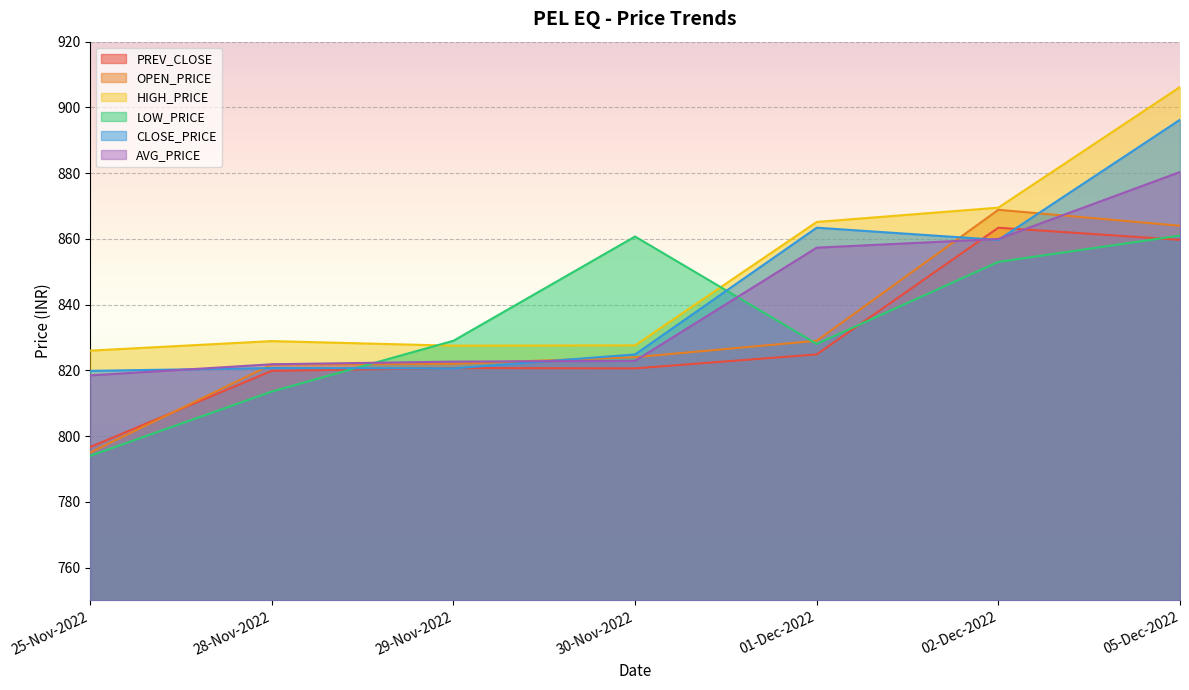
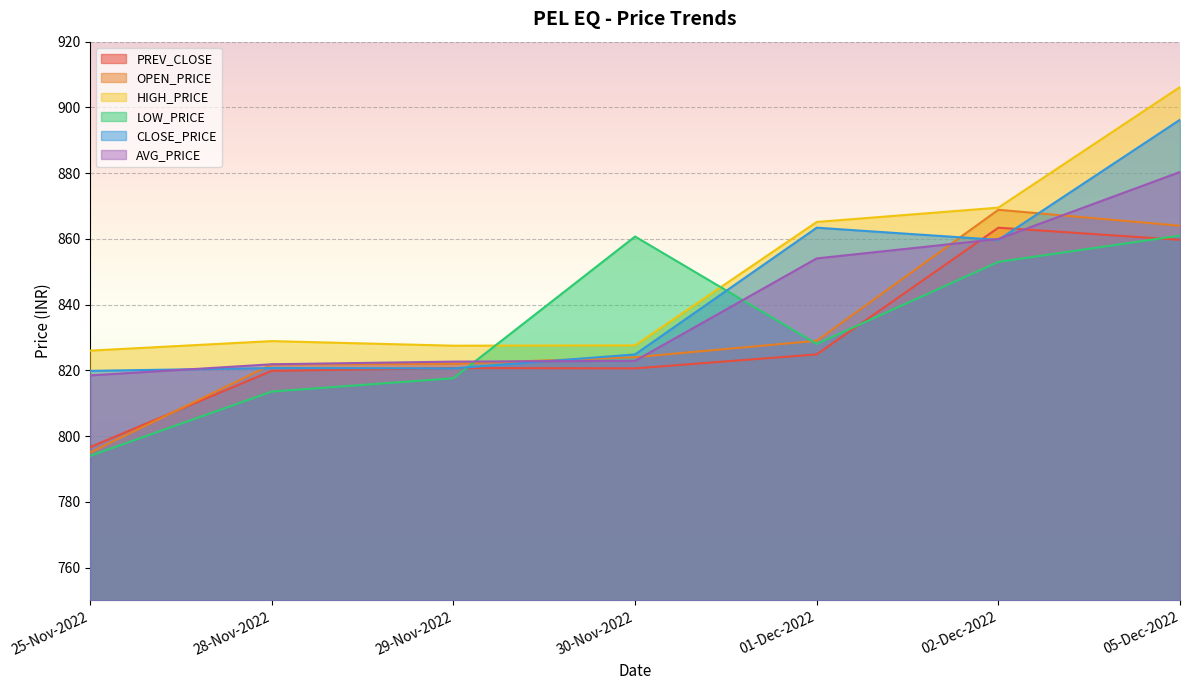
  {
    "LOW_PRICE": {
      "25-Nov-2022": 794,
      "28-Nov-2022": 814,
-     "29-Nov-2022": 829,
+     "29-Nov-2022": 818,
      "30-Nov-2022": 861,
      "01-Dec-2022": 828,
      "02-Dec-2022": 853,
      "05-Dec-2022": 861
    },
    "CLOSE_PRICE": {
      "25-Nov-2022": 820,
      "28-Nov-2022": 821,
      "30-Nov-2022": 825,
      "01-Dec-2022": 863,
      "05-Dec-2022": 896
    },
    "AVG_PRICE": {
      "25-Nov-2022": 818,
      "30-Nov-2022": 823,
-     "01-Dec-2022": 857,
+     "01-Dec-2022": 854,
      "05-Dec-2022": 880
    }
  }
